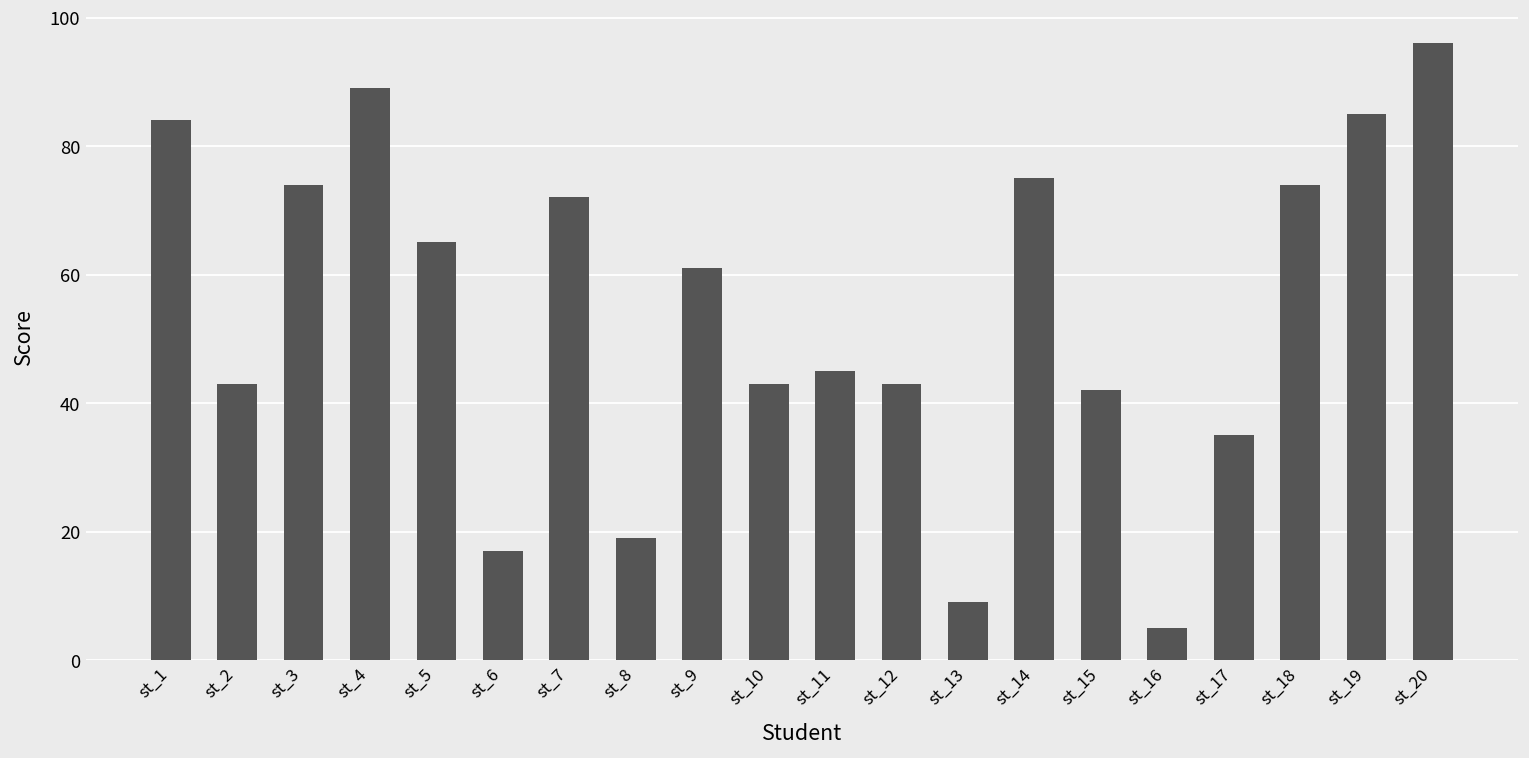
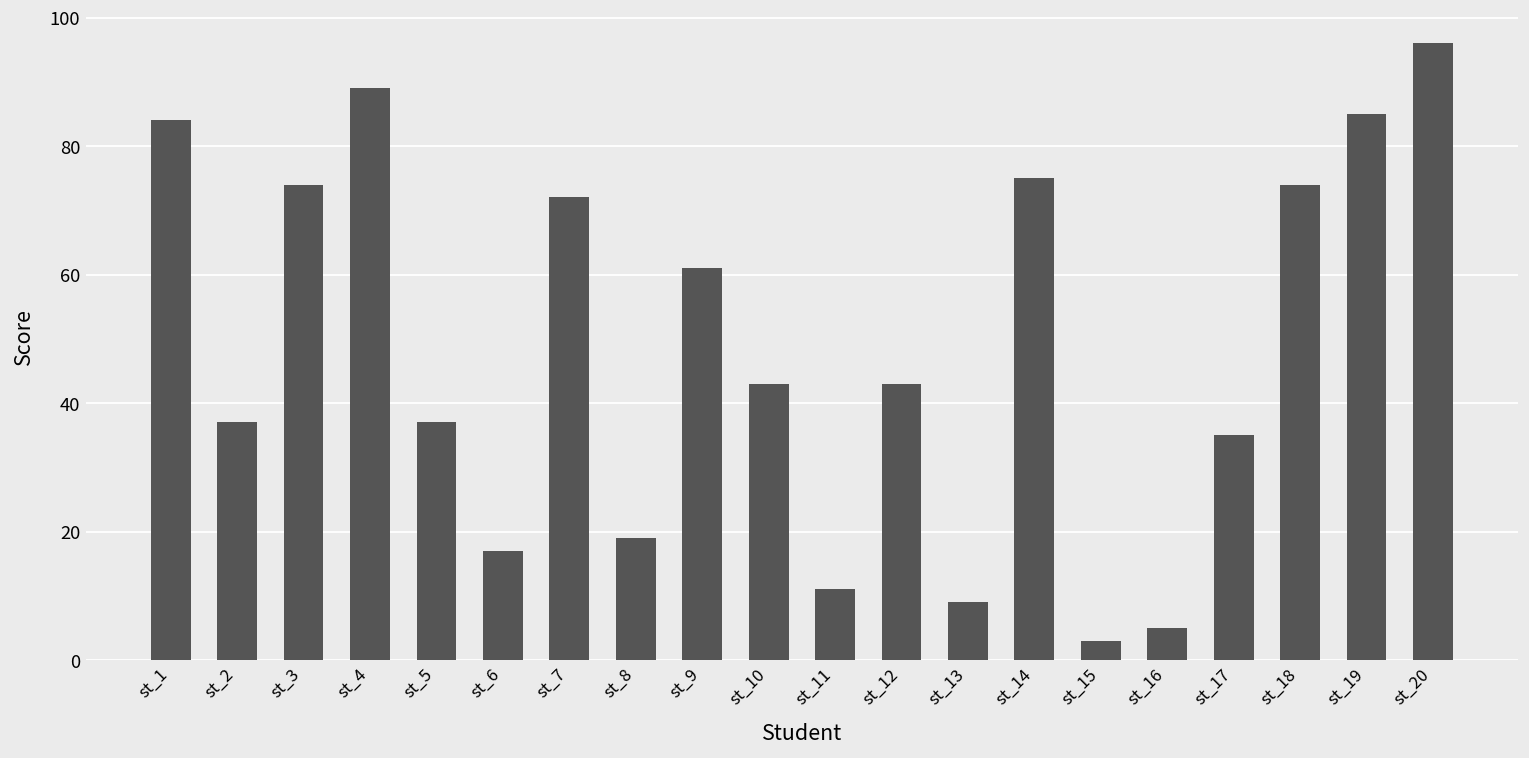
  {
    "st_1": 84,
-   "st_2": 43,
+   "st_2": 37,
    "st_3": 74,
    "st_4": 89,
-   "st_5": 65,
+   "st_5": 37,
    "st_6": 17,
    "st_7": 72,
    "st_8": 19,
    "st_9": 61,
    "st_10": 43,
-   "st_11": 45,
+   "st_11": 11,
    "st_12": 43,
    "st_13": 9,
    "st_14": 75,
-   "st_15": 42,
+   "st_15": 3,
    "st_16": 5,
    "st_17": 35,
    "st_18": 74,
    "st_19": 85,
    "st_20": 96
  }
